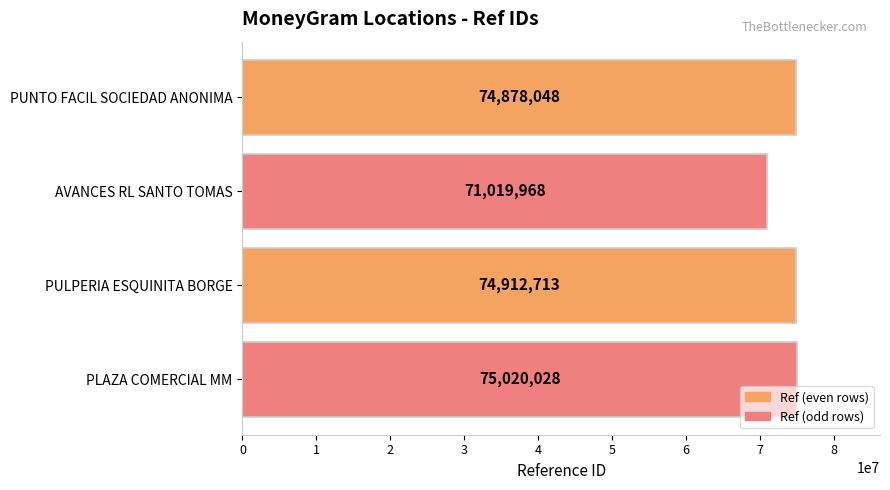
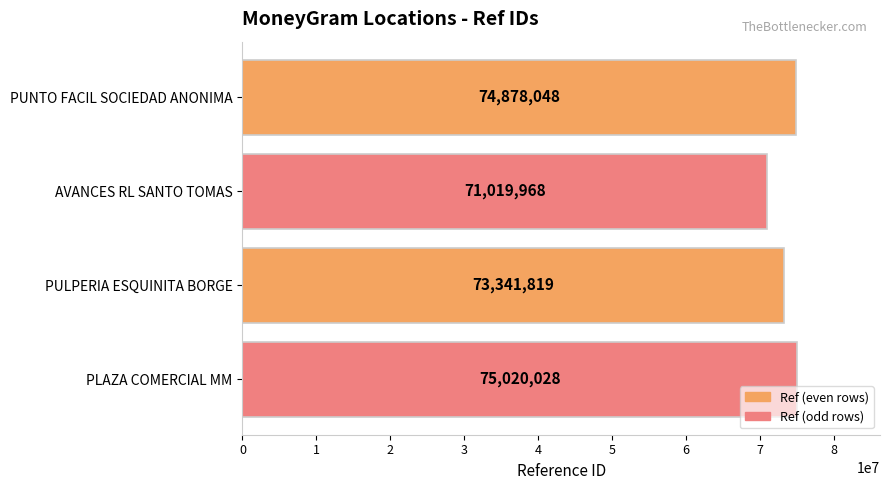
  {
    "PUNTO FACIL SOCIEDAD ANONIMA": "74,878,048",
    "AVANCES RL SANTO TOMAS": "71,019,968",
-   "PULPERIA ESQUINITA BORGE": "74,912,713",
+   "PULPERIA ESQUINITA BORGE": "73,341,819",
    "PLAZA COMERCIAL MM": "75,020,028"
  }
